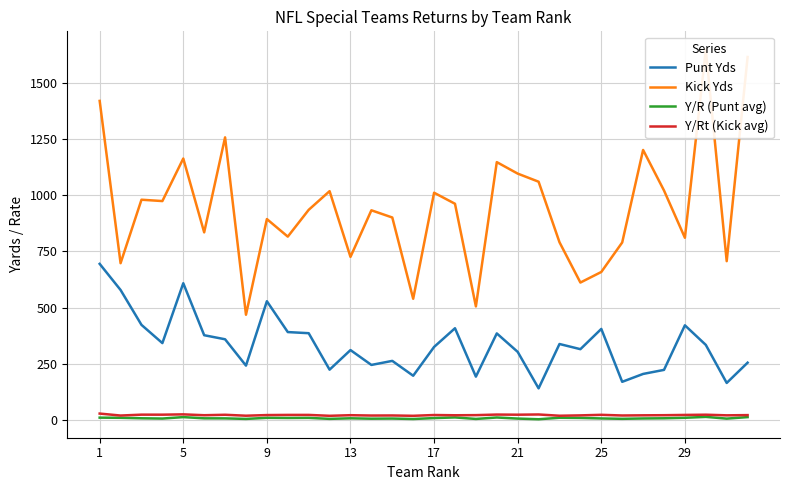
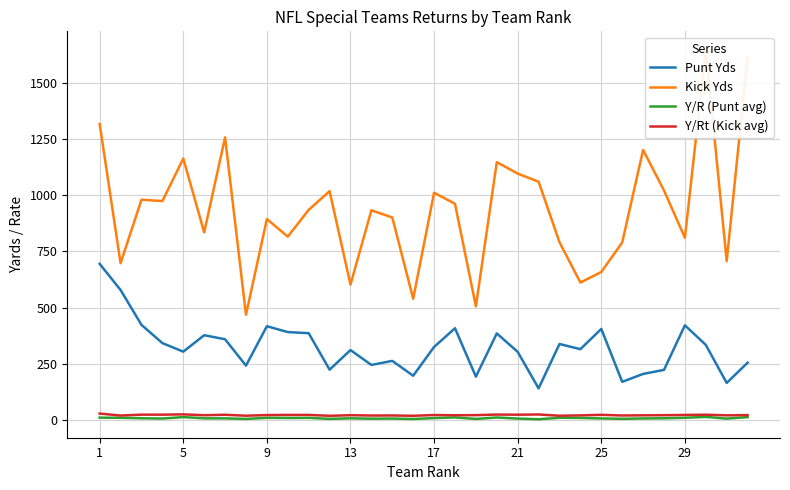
  {
    "Punt Yds": {
      "1": 700,
-     "5": 610,
-     "9": 530,
+     "5": 310,
+     "9": 420,
      "13": 310,
      "17": 330,
      "21": 300,
      "25": 410,
      "29": 420
    },
    "Kick Yds": {
-     "1": 1420,
+     "1": 1320,
      "5": 1160,
      "9": 890,
-     "13": 730,
+     "13": 600,
      "17": 1010,
      "21": 1100,
      "25": 660,
      "29": 810
    },
    "Y/R (Punt avg)": {
      "1": 10,
      "5": 10,
      "9": 10,
      "13": 10,
      "17": 10,
      "21": 10,
      "25": 10,
      "29": 10
    },
    "Y/Rt (Kick avg)": {
      "1": 30,
      "5": 30,
      "9": 20,
      "13": 20,
      "17": 20,
      "21": 20,
      "25": 20,
      "29": 20
    }
  }
